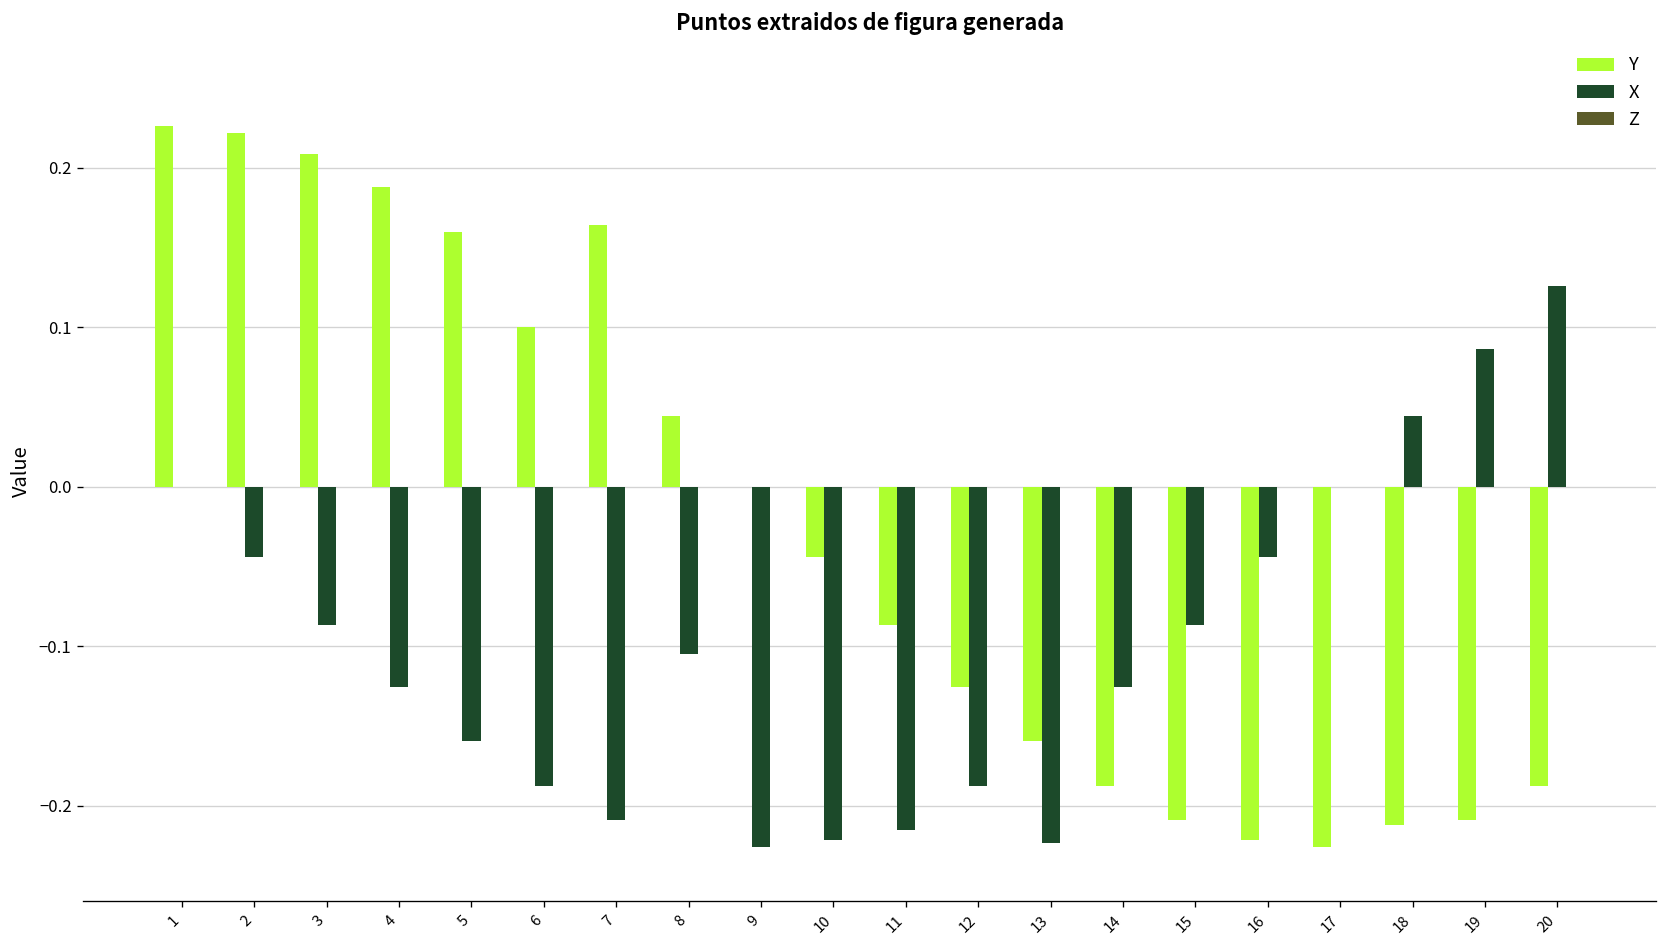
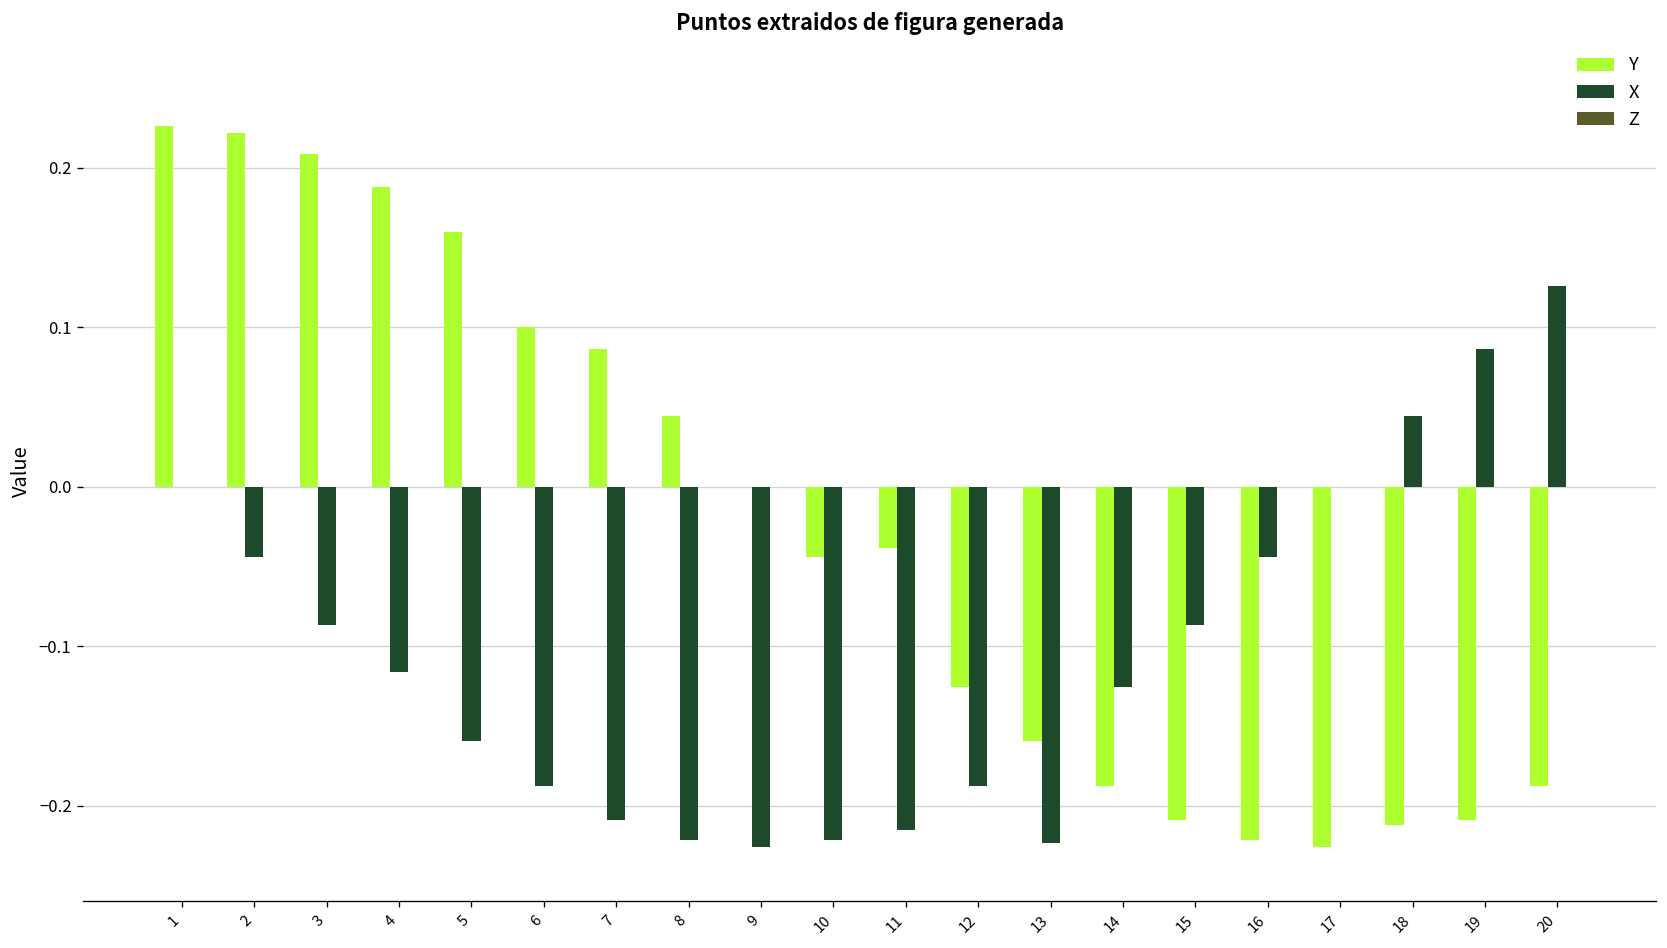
  {
    "Y": {
      "1": 0.226,
      "2": 0.222,
      "3": 0.209,
      "4": 0.188,
      "5": 0.160,
      "6": 0.100,
-     "7": 0.164,
+     "7": 0.086,
      "8": 0.044,
      "10": -0.044,
-     "11": -0.086,
+     "11": -0.039,
      "12": -0.125,
      "13": -0.160,
      "14": -0.188,
      "15": -0.209,
      "16": -0.222,
      "17": -0.226,
      "18": -0.212,
      "19": -0.209,
      "20": -0.188
    },
    "X": {
      "2": -0.044,
      "3": -0.086,
-     "4": -0.125,
+     "4": -0.116,
      "5": -0.160,
      "6": -0.188,
      "7": -0.209,
-     "8": -0.105,
+     "8": -0.222,
      "9": -0.226,
      "10": -0.222,
      "11": -0.215,
      "12": -0.188,
      "13": -0.224,
      "14": -0.125,
      "15": -0.086,
      "16": -0.044,
      "18": 0.044,
      "19": 0.086,
      "20": 0.125
    }
  }
